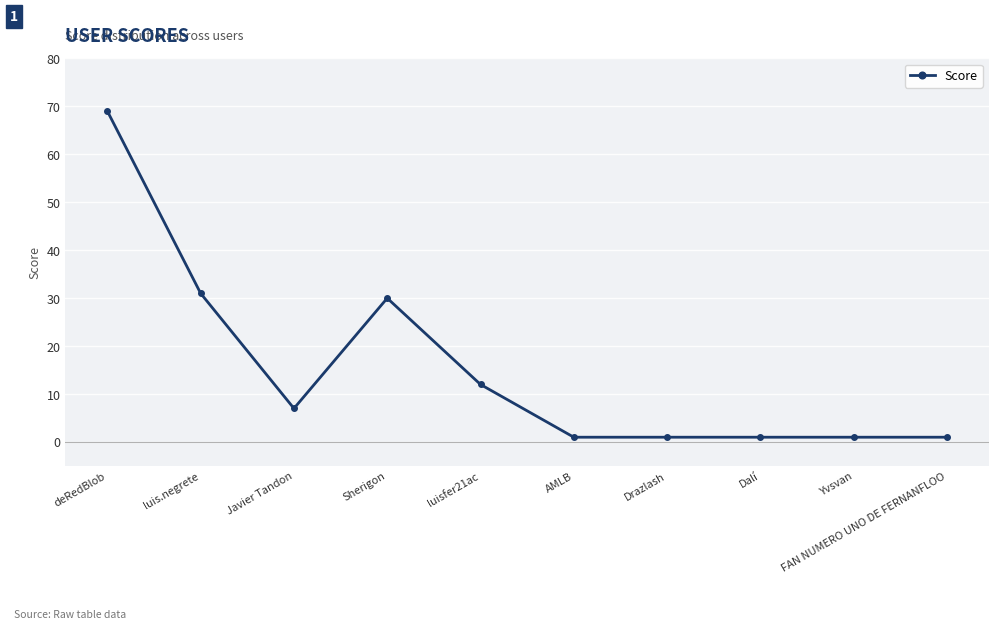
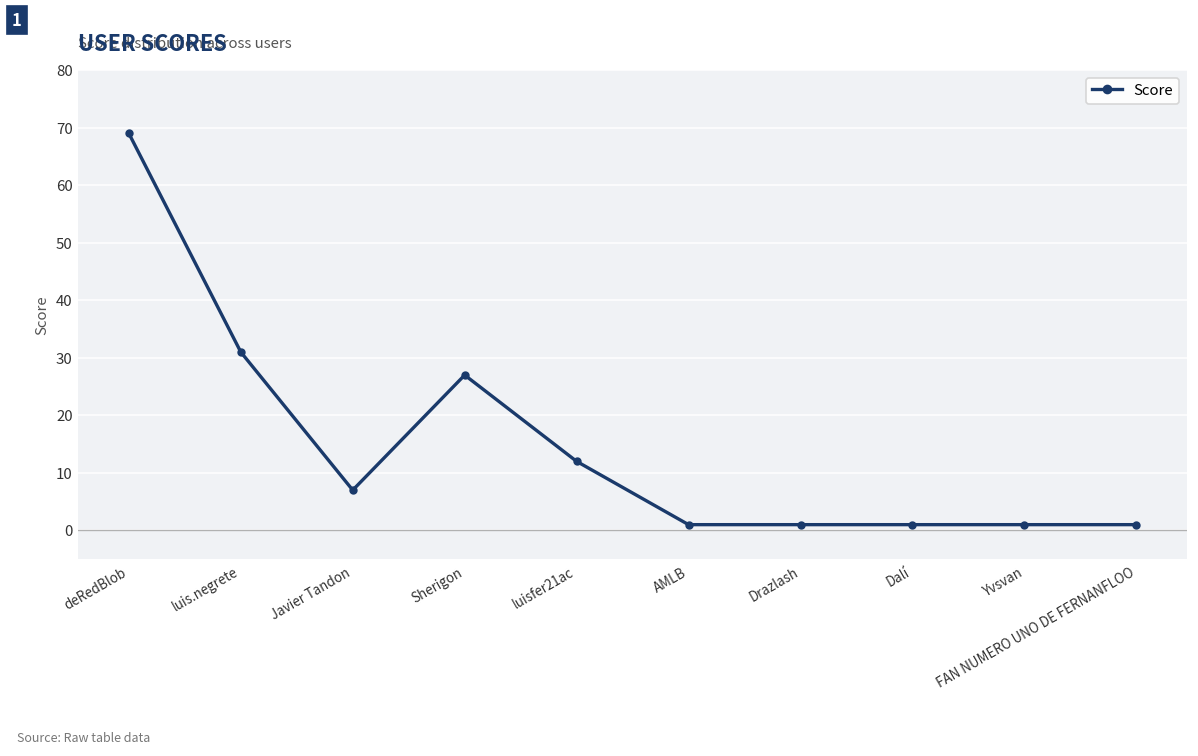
  {
    "deRedBlob": 69,
    "luis.negrete": 31,
    "Javier Tandon": 7,
-   "Sherigon": 30,
+   "Sherigon": 27,
    "luisfer21ac": 12,
    "AMLB": 1,
    "Drazlash": 1,
    "Dalí": 1,
    "Yvsvan": 1,
    "FAN NUMERO UNO DE FERNANFLOO": 1
  }
